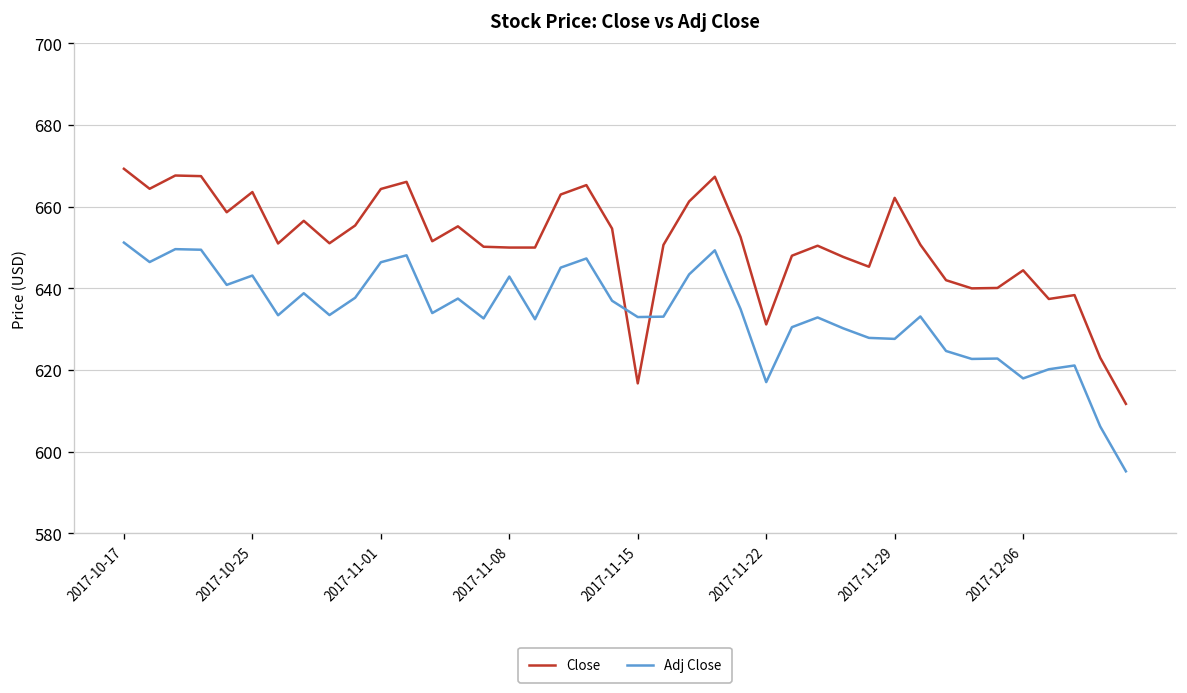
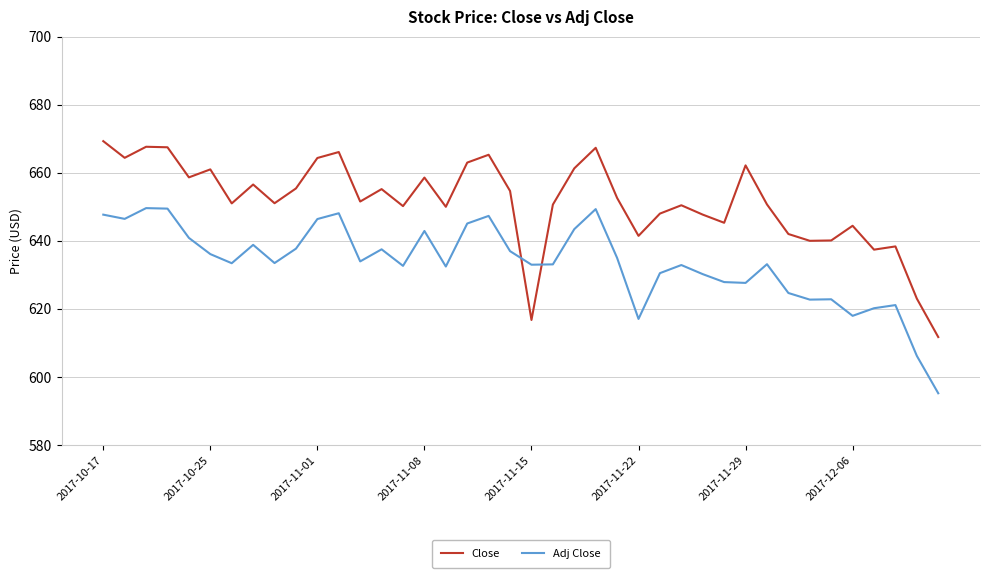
  {
    "Close": {
      "2017-10-17": 669,
-     "2017-10-25": 664,
+     "2017-10-25": 661,
      "2017-11-01": 664,
-     "2017-11-08": 650,
+     "2017-11-08": 659,
      "2017-11-15": 617,
-     "2017-11-22": 631,
+     "2017-11-22": 641,
      "2017-11-29": 662,
      "2017-12-06": 644
    },
    "Adj Close": {
-     "2017-10-17": 651,
-     "2017-10-25": 643,
+     "2017-10-17": 648,
+     "2017-10-25": 636,
      "2017-11-01": 646,
      "2017-11-08": 643,
      "2017-11-15": 633,
      "2017-11-22": 617,
      "2017-11-29": 628,
      "2017-12-06": 618
    }
  }
